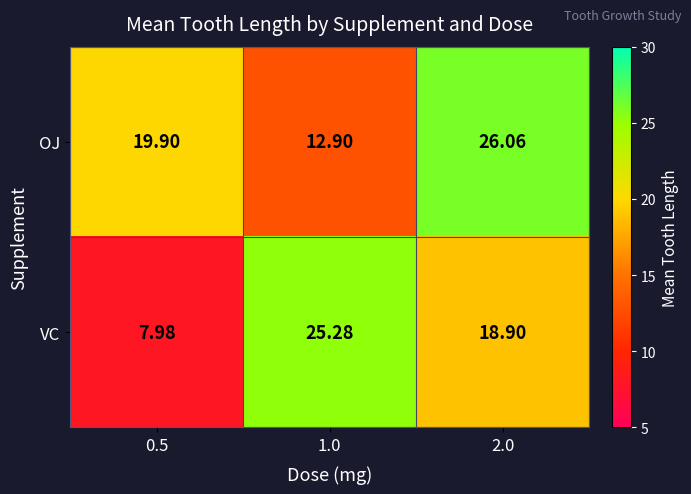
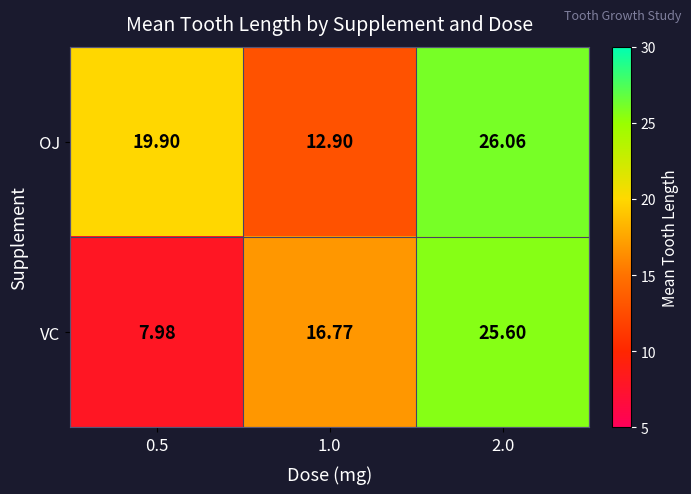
  {
    "OJ": {
      "0.5": 19.90,
      "1.0": 12.90,
      "2.0": 26.06
    },
    "VC": {
      "0.5": 7.98,
-     "1.0": 25.28,
-     "2.0": 18.90
+     "1.0": 16.77,
+     "2.0": 25.60
    }
  }
